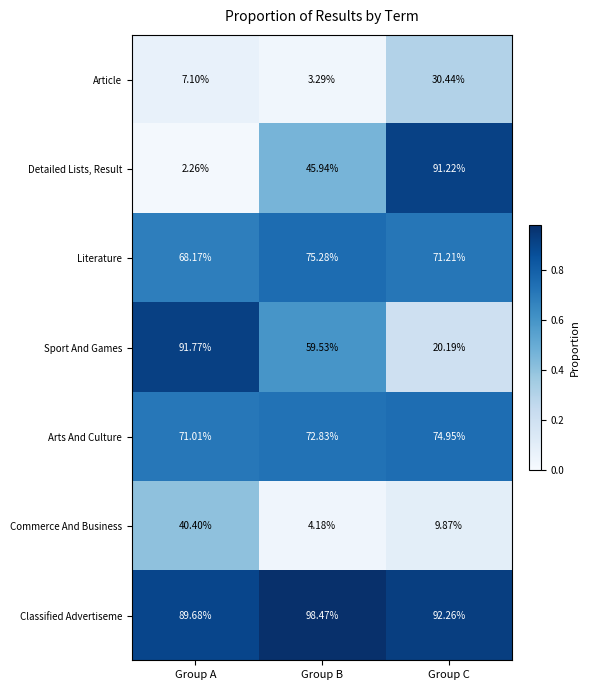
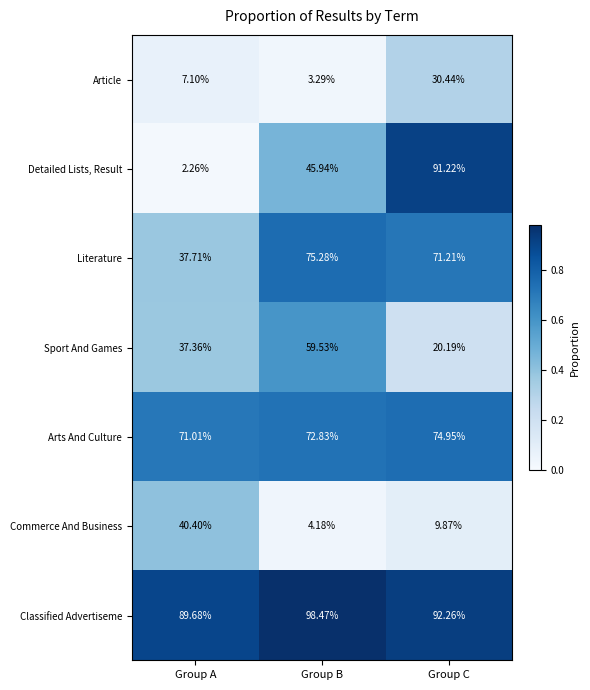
  {
    "Article": {
      "Group A": "7.10%",
      "Group B": "3.29%",
      "Group C": "30.44%"
    },
    "Detailed Lists, Result": {
      "Group A": "2.26%",
      "Group B": "45.94%",
      "Group C": "91.22%"
    },
    "Literature": {
-     "Group A": "68.17%",
+     "Group A": "37.71%",
      "Group B": "75.28%",
      "Group C": "71.21%"
    },
    "Sport And Games": {
-     "Group A": "91.77%",
+     "Group A": "37.36%",
      "Group B": "59.53%",
      "Group C": "20.19%"
    },
    "Arts And Culture": {
      "Group A": "71.01%",
      "Group B": "72.83%",
      "Group C": "74.95%"
    },
    "Commerce And Business": {
      "Group A": "40.40%",
      "Group B": "4.18%",
      "Group C": "9.87%"
    },
    "Classified Advertiseme": {
      "Group A": "89.68%",
      "Group B": "98.47%",
      "Group C": "92.26%"
    }
  }
